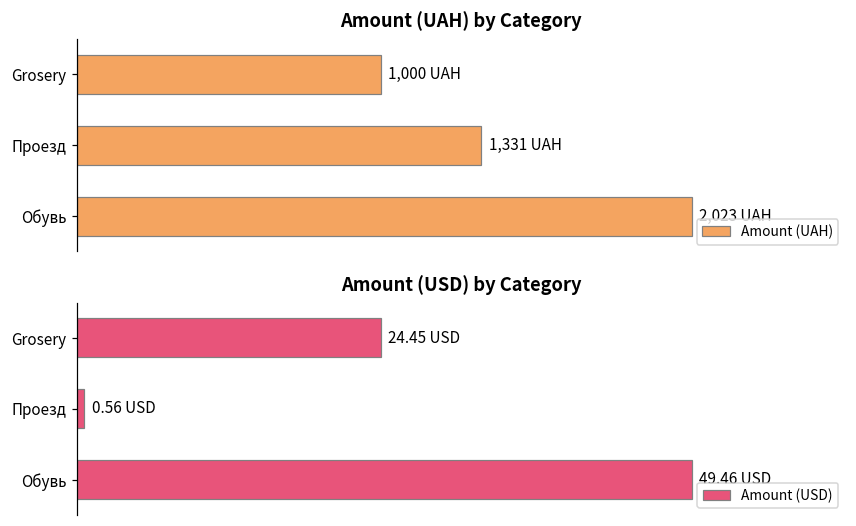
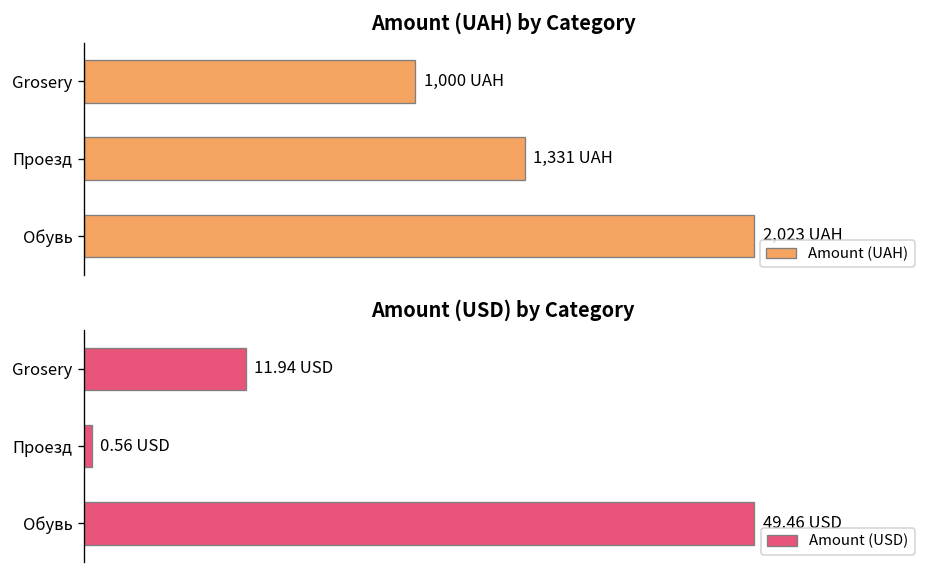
  {
    "Amount (UAH) by Category": {
      "Grosery": "1,000",
      "Проезд": "1,331"
    },
    "Amount (USD) by Category": {
-     "Grosery": "24.45",
+     "Grosery": "11.94",
      "Проезд": "0.56"
    }
  }
